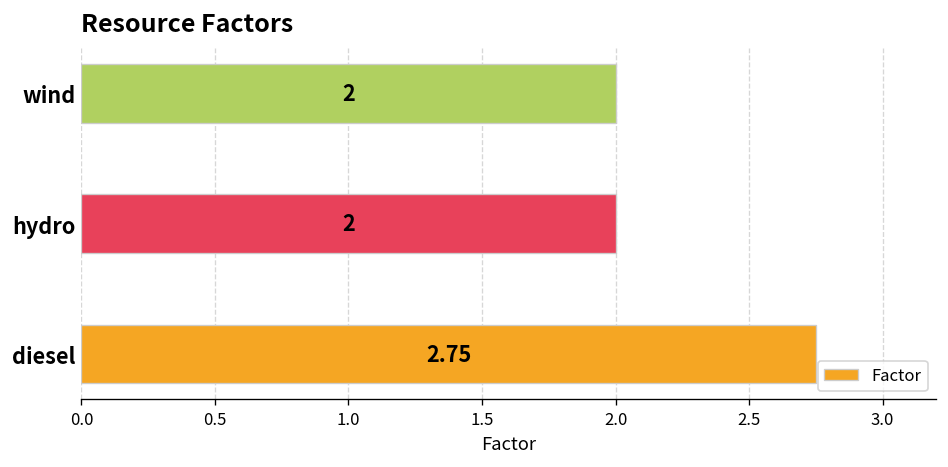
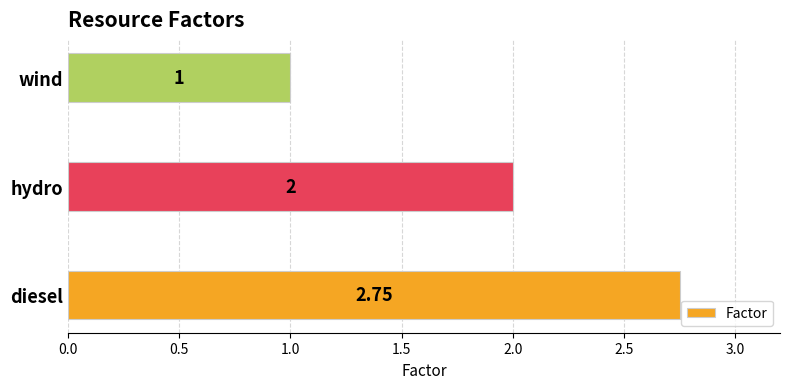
  {
-   "wind": 2,
+   "wind": 1,
    "hydro": 2,
    "diesel": 2.75
  }
